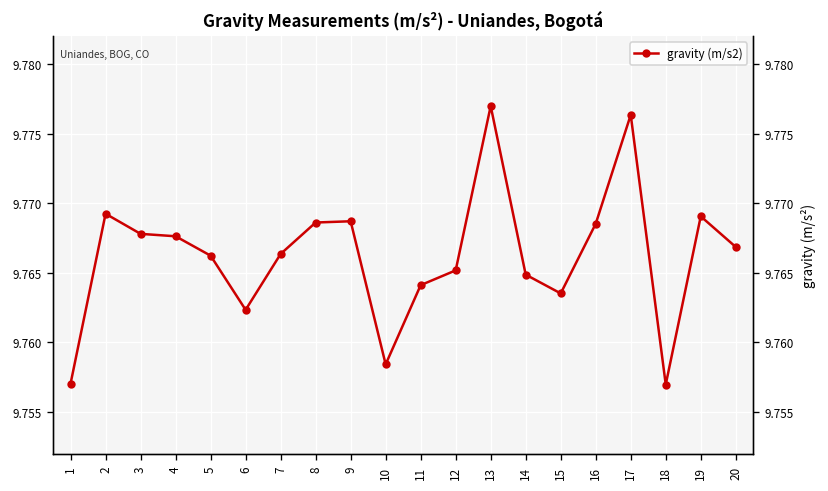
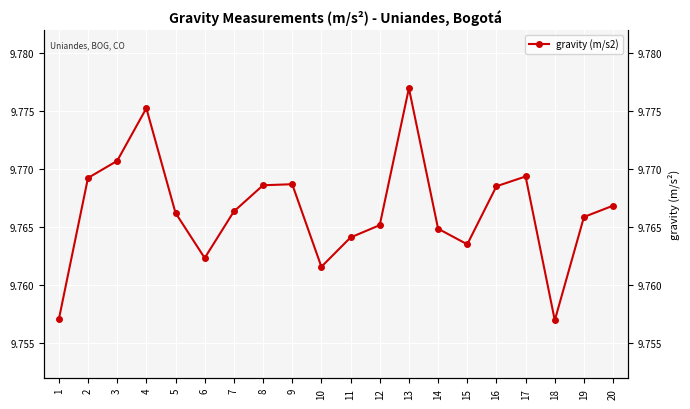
  {
    "1": 9.7570,
    "2": 9.7692,
-   "3": 9.7678,
-   "4": 9.7676,
+   "3": 9.7707,
+   "4": 9.7753,
    "5": 9.7662,
    "6": 9.7623,
    "7": 9.7663,
    "8": 9.7686,
    "9": 9.7687,
-   "10": 9.7584,
+   "10": 9.7616,
    "11": 9.7641,
    "12": 9.7652,
    "13": 9.7770,
    "14": 9.7649,
    "15": 9.7635,
    "16": 9.7685,
-   "17": 9.7763,
+   "17": 9.7694,
    "18": 9.7570,
-   "19": 9.7691,
+   "19": 9.7659,
    "20": 9.7669
  }
